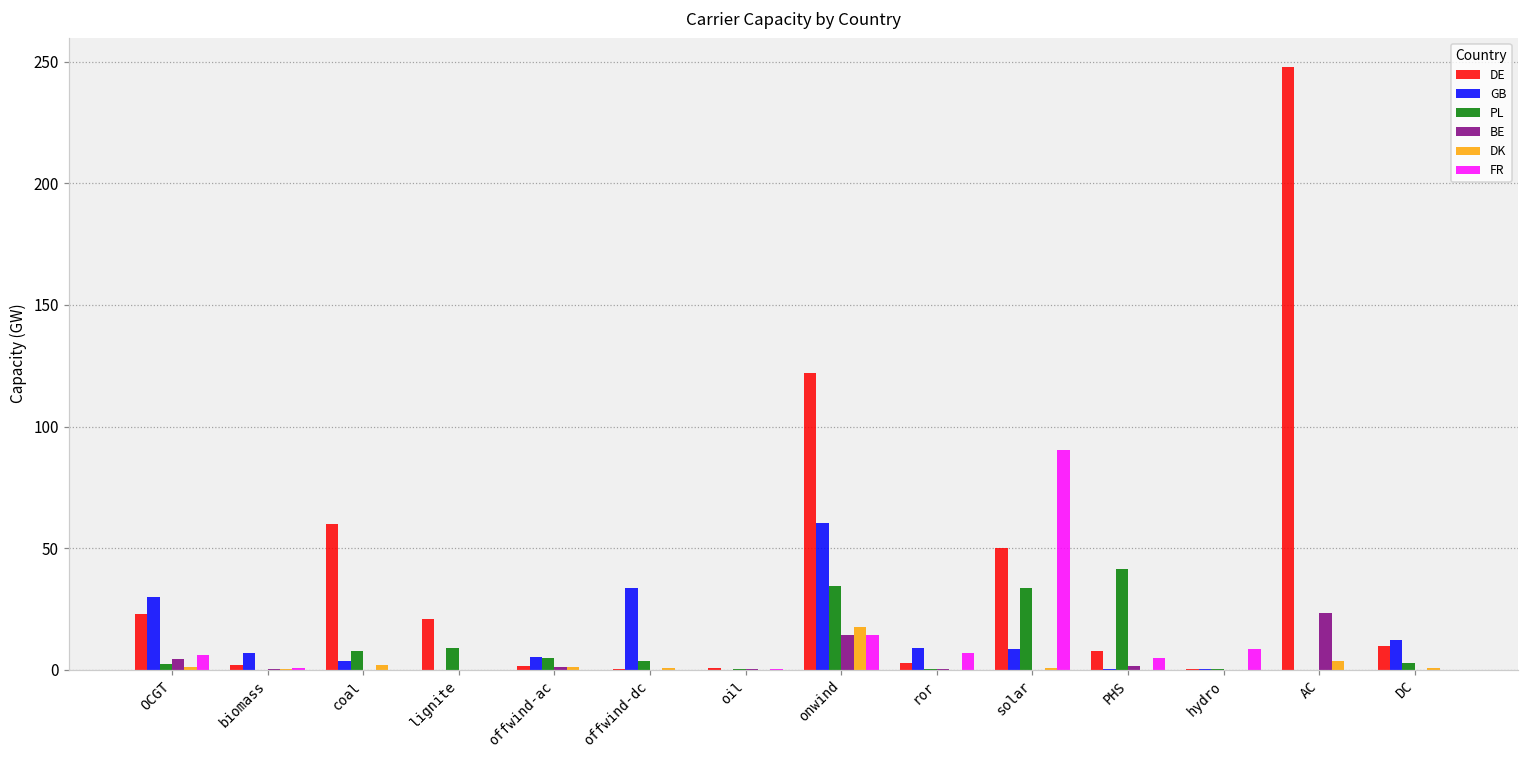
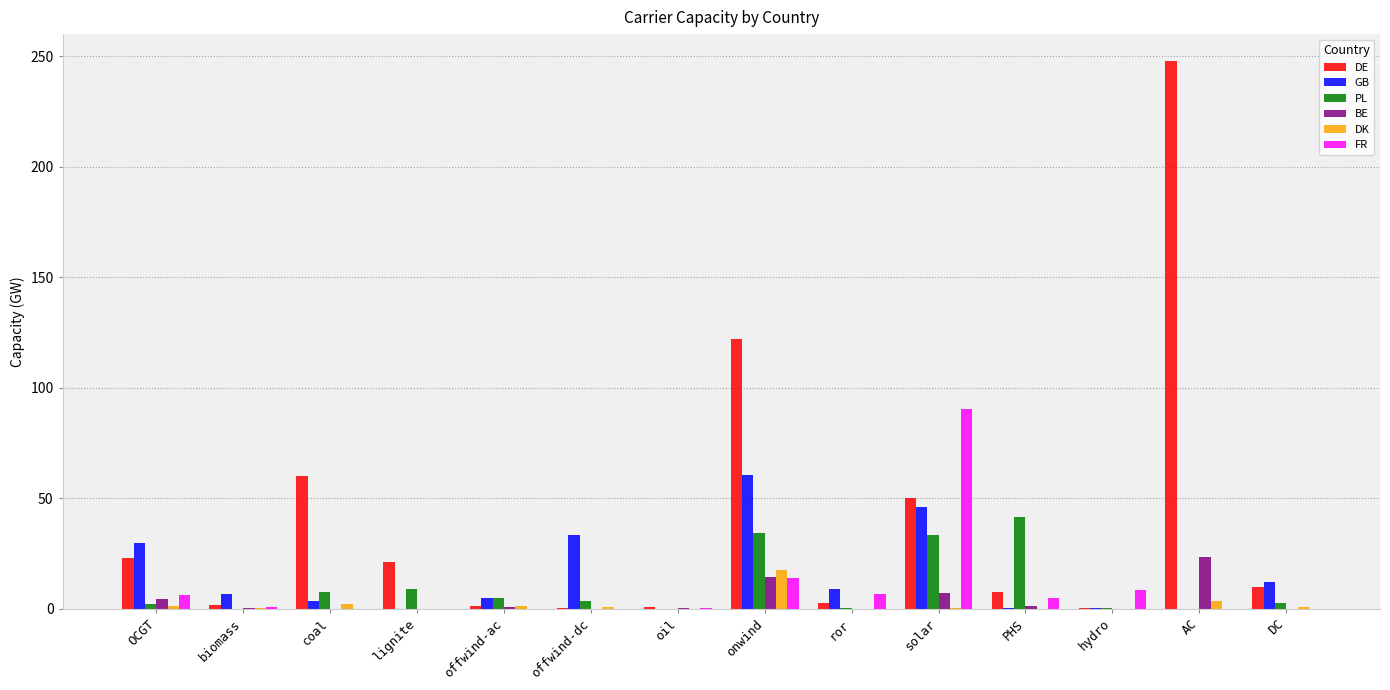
  {
    "DE": {
      "OCGT": 23,
      "biomass": 2,
      "coal": 60,
      "lignite": 21,
      "offwind-ac": 1,
      "onwind": 122,
      "ror": 3,
      "solar": 50,
      "PHS": 8,
      "AC": 248,
      "DC": 10
    },
    "GB": {
      "OCGT": 30,
      "biomass": 7,
      "coal": 3,
      "lignite": 0,
      "offwind-ac": 5,
      "offwind-dc": 33,
      "oil": 0,
      "onwind": 60,
      "ror": 9,
-     "solar": 8,
+     "solar": 46,
      "AC": 0,
      "DC": 12
    },
    "PL": {
      "OCGT": 2,
      "biomass": 0,
      "coal": 8,
      "lignite": 9,
      "offwind-ac": 5,
      "offwind-dc": 4,
      "onwind": 34,
      "solar": 34,
      "PHS": 41,
      "AC": 0,
      "DC": 3
    },
    "BE": {
      "OCGT": 5,
      "coal": 0,
      "lignite": 0,
      "offwind-dc": 0,
      "onwind": 14,
-     "solar": 0,
+     "solar": 7,
      "PHS": 1,
      "AC": 23,
      "DC": 0
    },
    "DK": {
      "coal": 2,
      "lignite": 0,
      "oil": 0,
      "onwind": 17,
      "ror": 0,
      "PHS": 0,
      "hydro": 0,
      "AC": 3
    },
    "FR": {
      "OCGT": 6,
      "coal": 0,
      "lignite": 0,
      "offwind-ac": 0,
      "offwind-dc": 0,
      "onwind": 14,
      "ror": 7,
      "solar": 90,
      "PHS": 5,
      "hydro": 8,
      "AC": 0,
      "DC": 0
    }
  }
